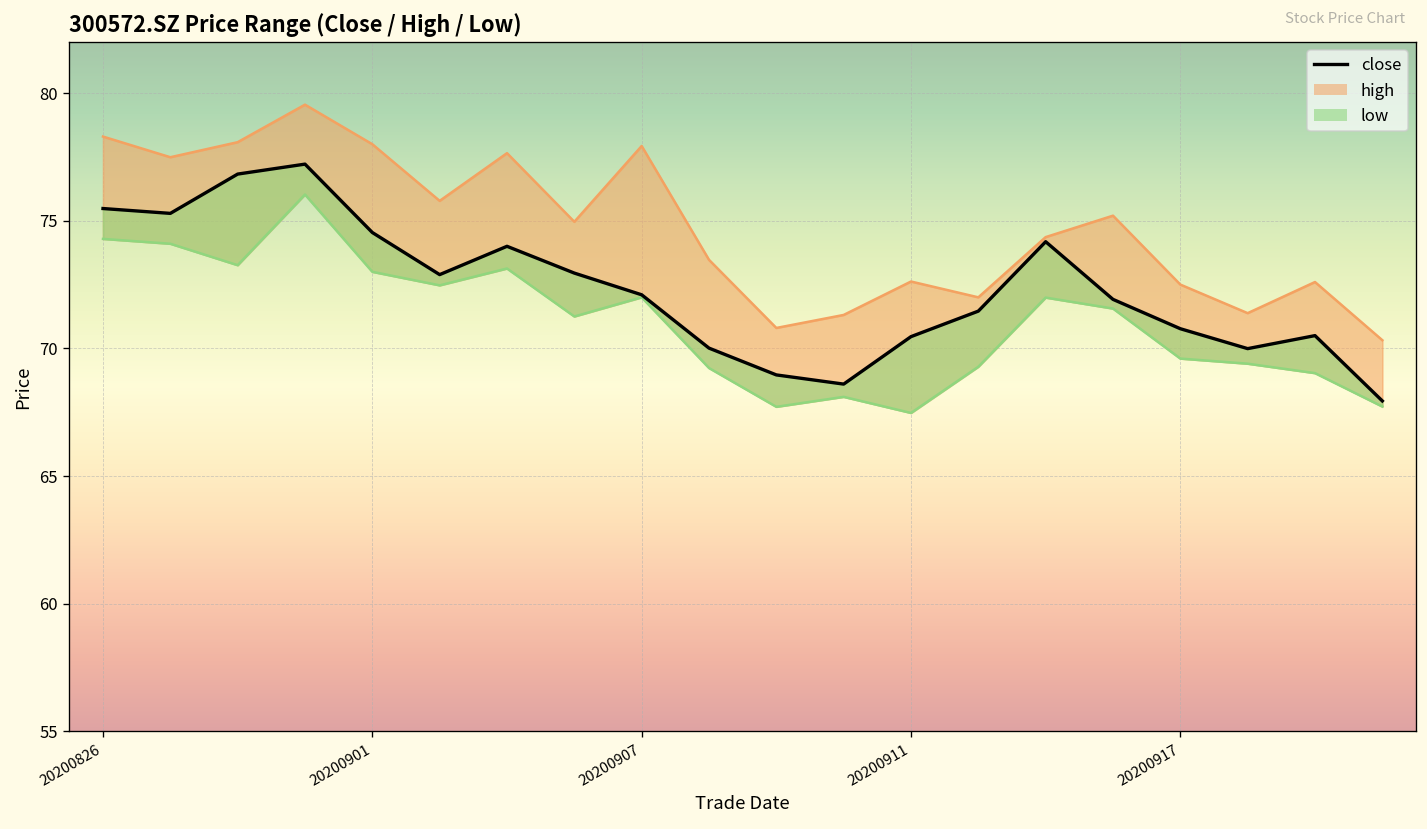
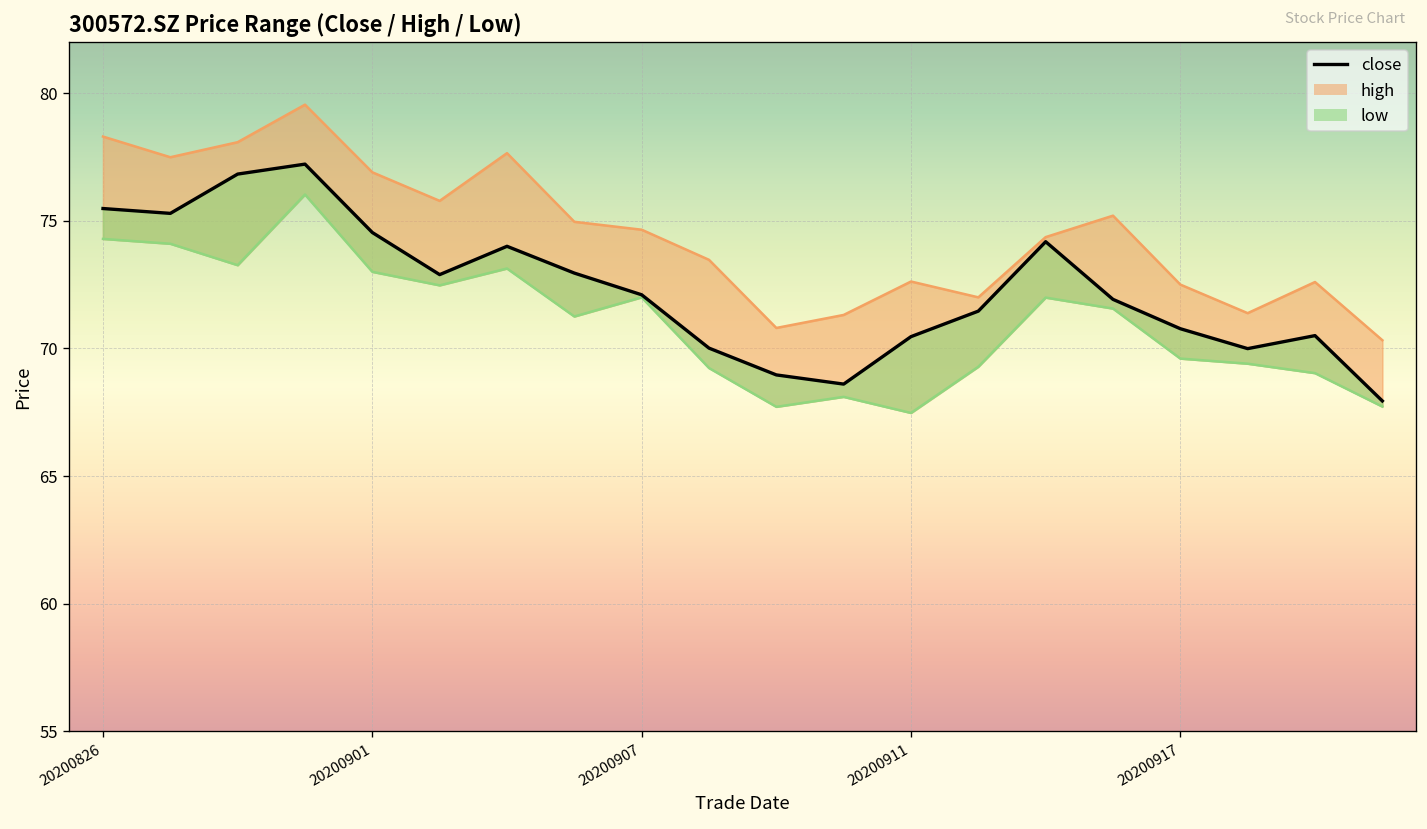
  {
    "high": {
      "20200826": 78.3,
-     "20200901": 78.0,
-     "20200907": 77.9,
+     "20200901": 76.9,
+     "20200907": 74.7,
      "20200911": 72.6,
      "20200917": 72.5
    }
  }
